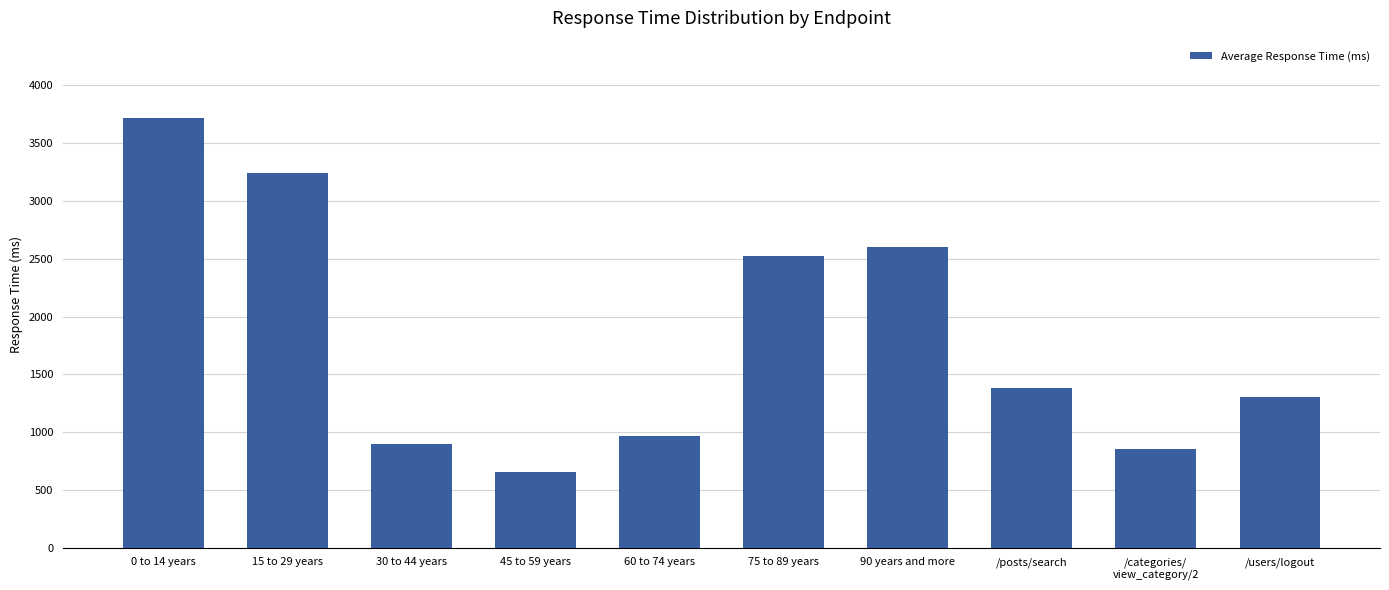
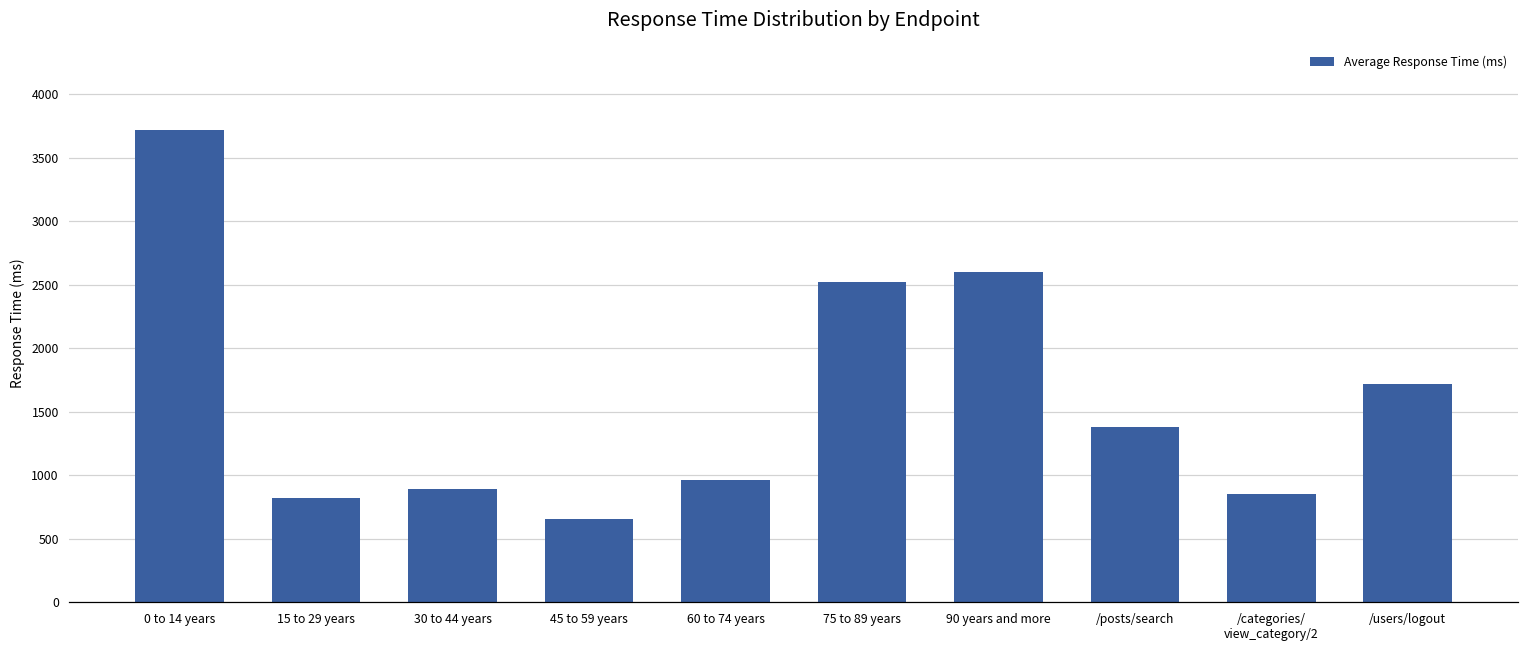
  {
    "0 to 14 years": 3720,
-   "15 to 29 years": 3240,
+   "15 to 29 years": 820,
    "30 to 44 years": 890,
    "45 to 59 years": 660,
    "60 to 74 years": 970,
    "75 to 89 years": 2520,
    "90 years and more": 2600,
    "/posts/search": 1380,
    "/categories/ view_category/2": 860,
-   "/users/logout": 1300
+   "/users/logout": 1720
  }
